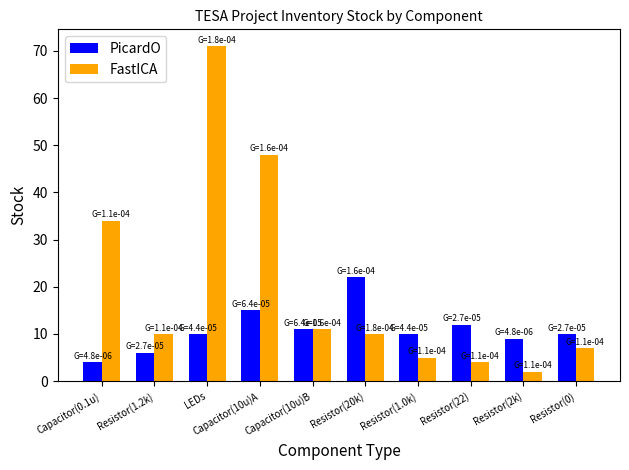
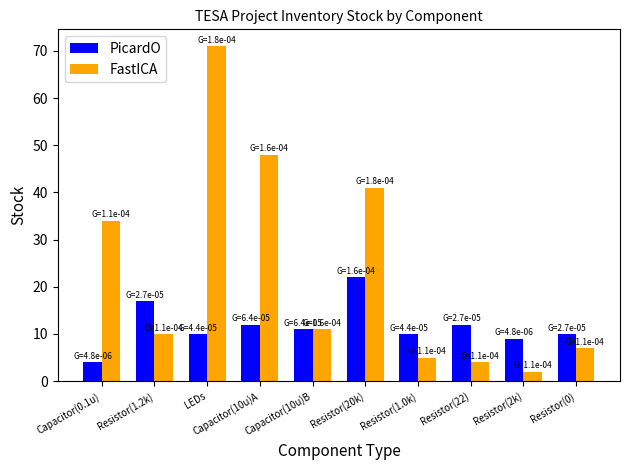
  {
    "PicardO": {
-     "Resistor(1.2k)": 6,
-     "Capacitor(10u)A": 15
+     "Resistor(1.2k)": 17,
+     "Capacitor(10u)A": 12
    },
    "FastICA": {
-     "Resistor(20k)": 10
+     "Resistor(20k)": 41
    }
  }
